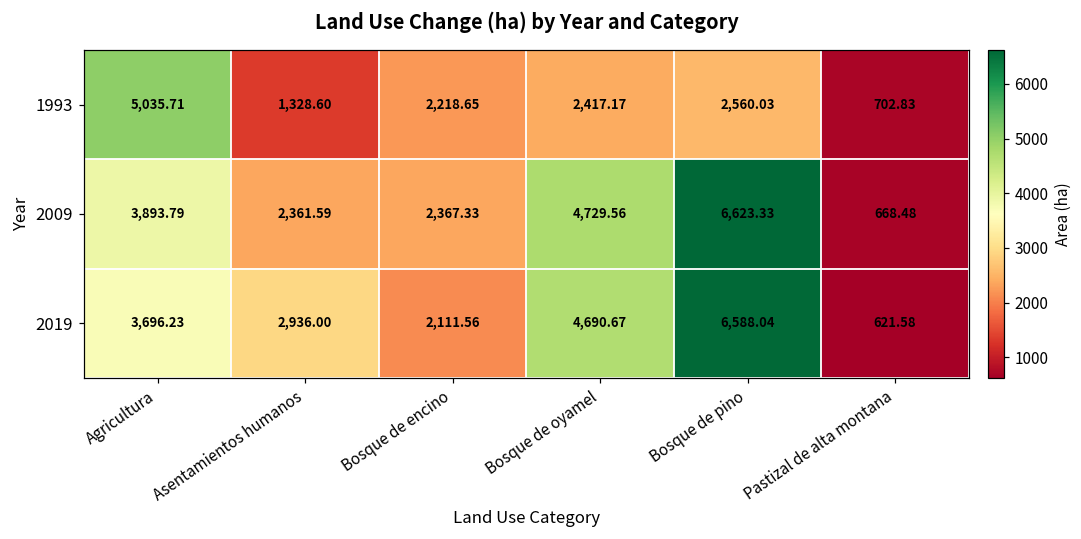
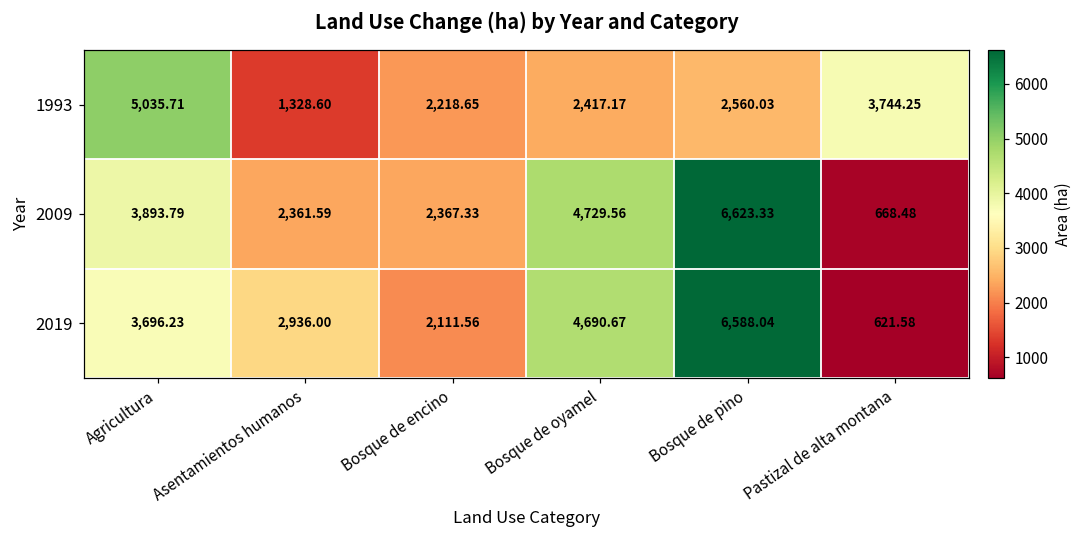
  {
    "1993": {
      "Agricultura": "5,035.71",
      "Asentamientos humanos": "1,328.60",
      "Bosque de encino": "2,218.65",
      "Bosque de oyamel": "2,417.17",
      "Bosque de pino": "2,560.03",
-     "Pastizal de alta montana": "702.83"
+     "Pastizal de alta montana": "3,744.25"
    },
    "2009": {
      "Agricultura": "3,893.79",
      "Asentamientos humanos": "2,361.59",
      "Bosque de encino": "2,367.33",
      "Bosque de oyamel": "4,729.56",
      "Bosque de pino": "6,623.33",
      "Pastizal de alta montana": "668.48"
    },
    "2019": {
      "Agricultura": "3,696.23",
      "Asentamientos humanos": "2,936.00",
      "Bosque de encino": "2,111.56",
      "Bosque de oyamel": "4,690.67",
      "Bosque de pino": "6,588.04",
      "Pastizal de alta montana": "621.58"
    }
  }
